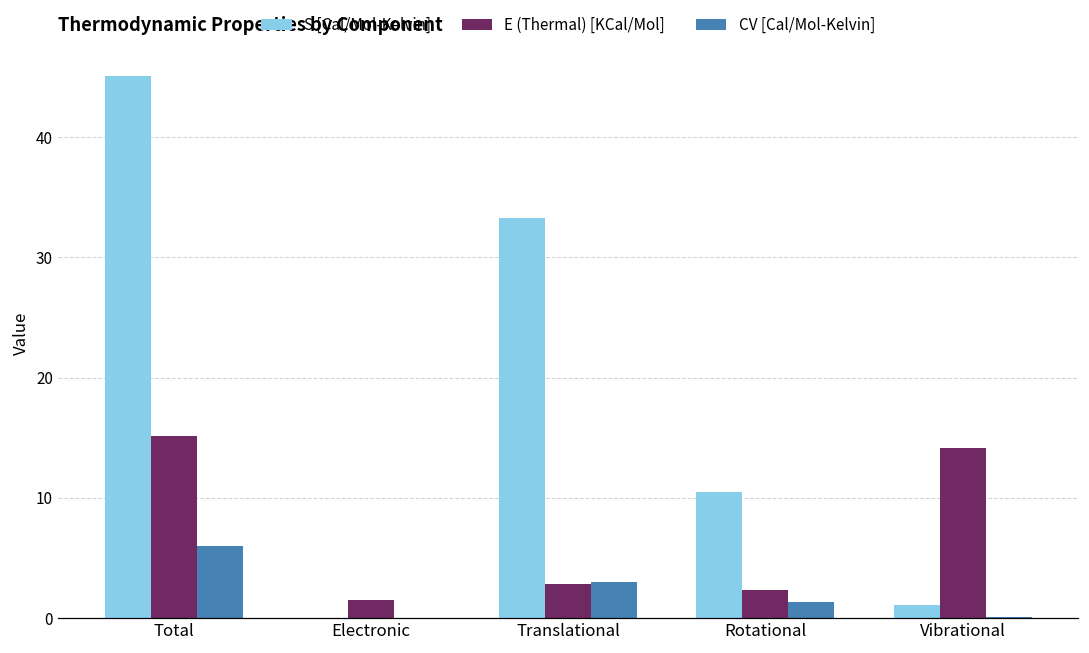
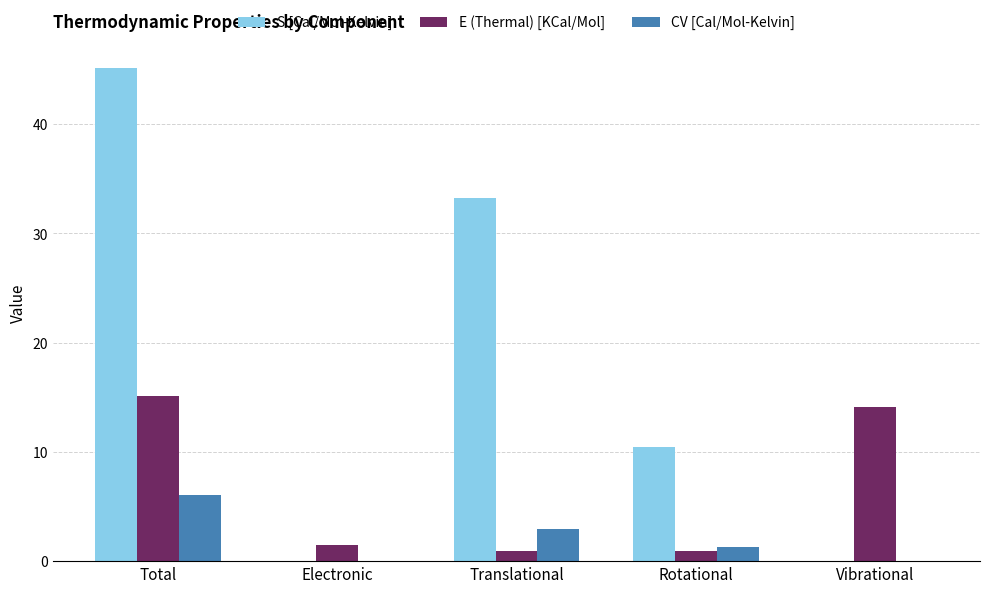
  {
    "S [Cal/Mol-Kelvin]": {
      "Total": 45.1,
      "Electronic": 0.0,
      "Translational": 33.3,
      "Rotational": 10.5,
-     "Vibrational": 1.1
+     "Vibrational": 0.0
    },
    "E (Thermal) [KCal/Mol]": {
      "Total": 15.1,
      "Electronic": 1.5,
-     "Translational": 2.8,
-     "Rotational": 2.4,
+     "Translational": 0.9,
+     "Rotational": 0.9,
      "Vibrational": 14.1
    },
    "CV [Cal/Mol-Kelvin]": {
      "Total": 6.0,
      "Electronic": 0.0,
      "Translational": 3.0,
      "Rotational": 1.3
    }
  }
